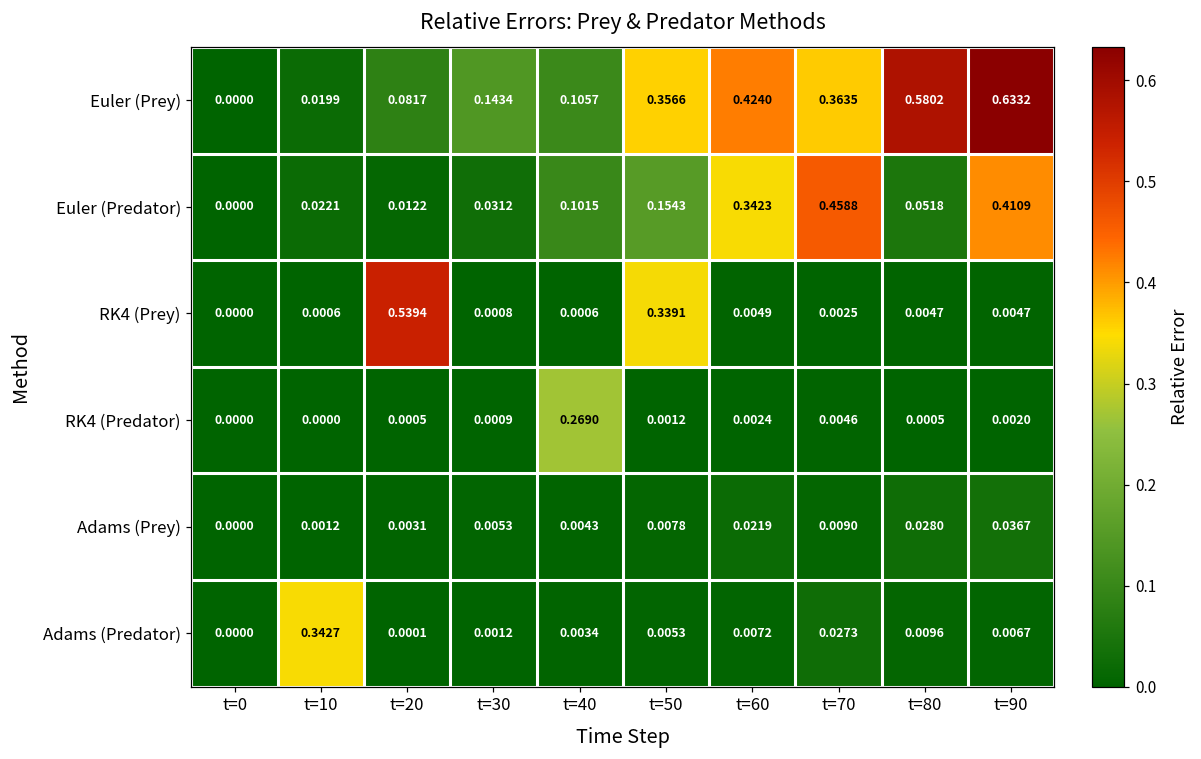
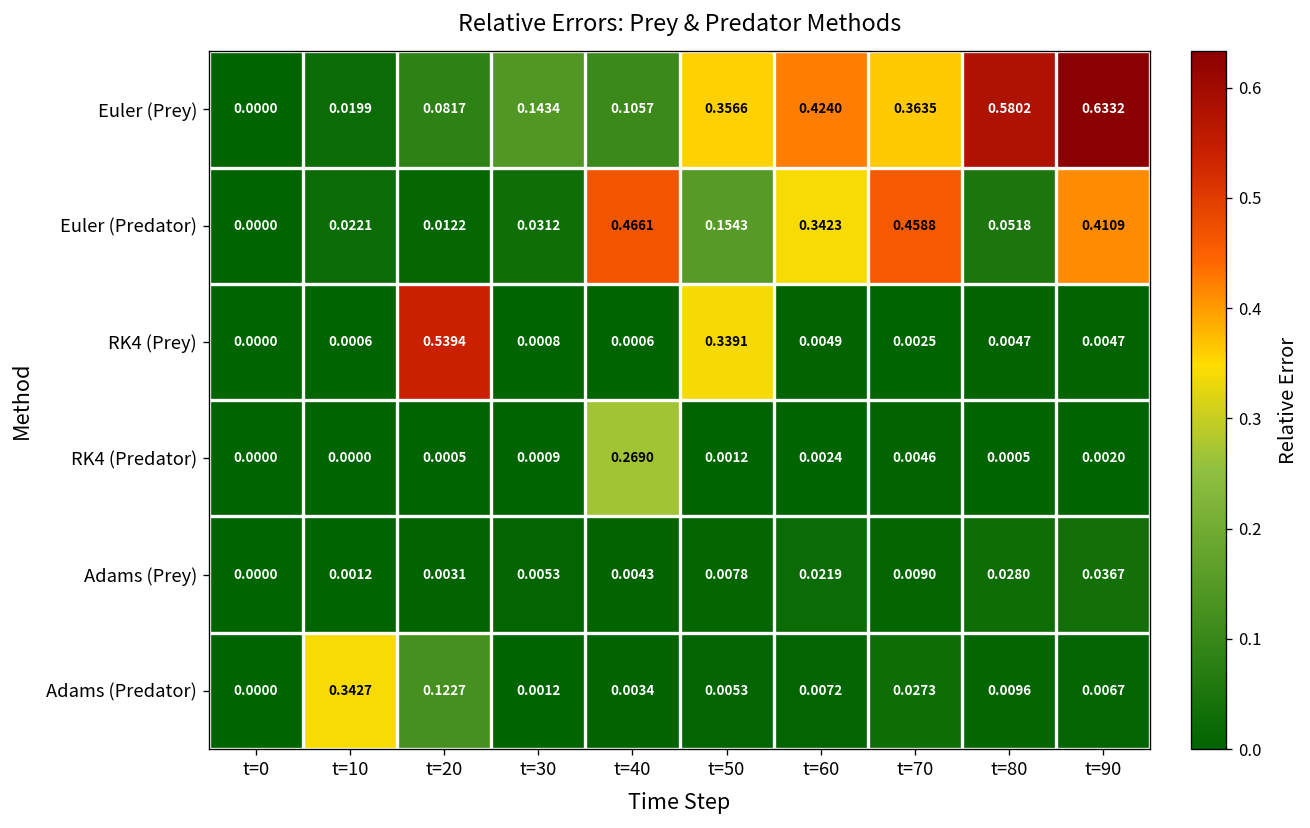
  {
    "Euler (Prey)": {
      "t=0": 0.0000,
      "t=10": 0.0199,
      "t=20": 0.0817,
      "t=30": 0.1434,
      "t=40": 0.1057,
      "t=50": 0.3566,
      "t=60": 0.4240,
      "t=70": 0.3635,
      "t=80": 0.5802,
      "t=90": 0.6332
    },
    "Euler (Predator)": {
      "t=0": 0.0000,
      "t=10": 0.0221,
      "t=20": 0.0122,
      "t=30": 0.0312,
-     "t=40": 0.1015,
+     "t=40": 0.4661,
      "t=50": 0.1543,
      "t=60": 0.3423,
      "t=70": 0.4588,
      "t=80": 0.0518,
      "t=90": 0.4109
    },
    "RK4 (Prey)": {
      "t=0": 0.0000,
      "t=10": 0.0006,
      "t=20": 0.5394,
      "t=30": 0.0008,
      "t=40": 0.0006,
      "t=50": 0.3391,
      "t=60": 0.0049,
      "t=70": 0.0025,
      "t=80": 0.0047,
      "t=90": 0.0047
    },
    "RK4 (Predator)": {
      "t=0": 0.0000,
      "t=10": 0.0000,
      "t=20": 0.0005,
      "t=30": 0.0009,
      "t=40": 0.2690,
      "t=50": 0.0012,
      "t=60": 0.0024,
      "t=70": 0.0046,
      "t=80": 0.0005,
      "t=90": 0.0020
    },
    "Adams (Prey)": {
      "t=0": 0.0000,
      "t=10": 0.0012,
      "t=20": 0.0031,
      "t=30": 0.0053,
      "t=40": 0.0043,
      "t=50": 0.0078,
      "t=60": 0.0219,
      "t=70": 0.0090,
      "t=80": 0.0280,
      "t=90": 0.0367
    },
    "Adams (Predator)": {
      "t=0": 0.0000,
      "t=10": 0.3427,
-     "t=20": 0.0001,
+     "t=20": 0.1227,
      "t=30": 0.0012,
      "t=40": 0.0034,
      "t=50": 0.0053,
      "t=60": 0.0072,
      "t=70": 0.0273,
      "t=80": 0.0096,
      "t=90": 0.0067
    }
  }
